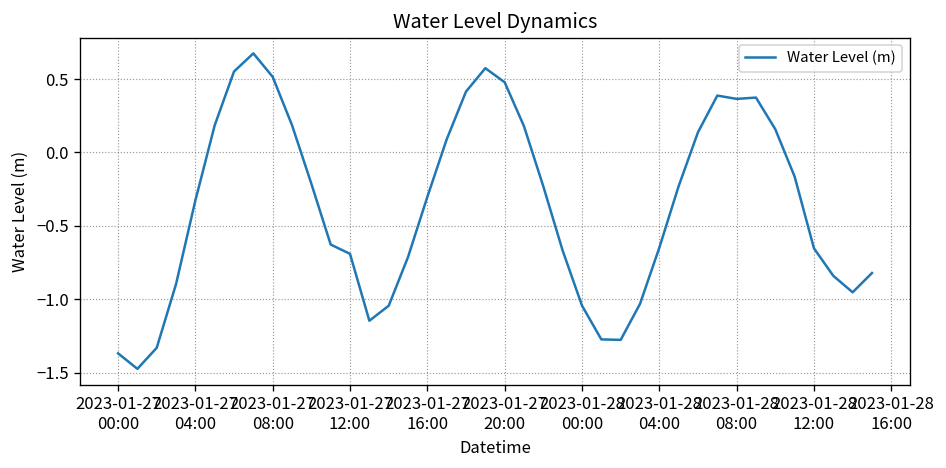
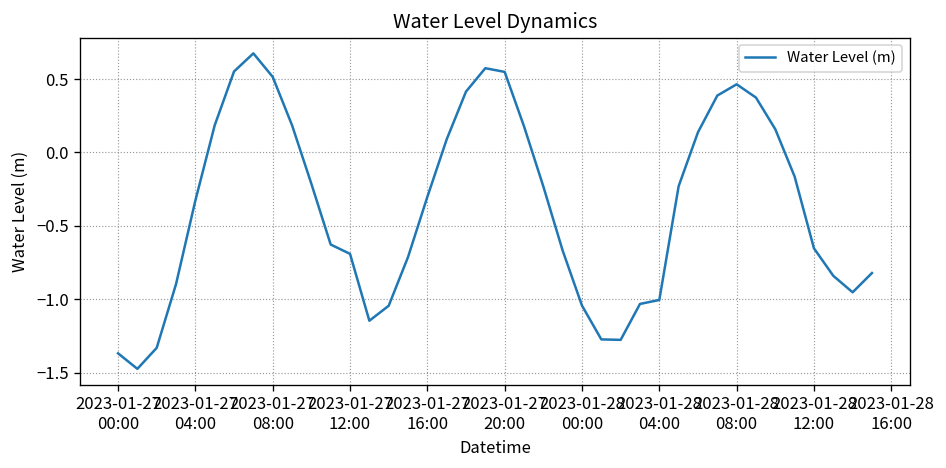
  {
    "2023-01-27 00:00": -1.37,
    "2023-01-27 04:00": -0.33,
    "2023-01-27 08:00": 0.51,
    "2023-01-27 12:00": -0.69,
    "2023-01-27 16:00": -0.30,
-   "2023-01-27 20:00": 0.48,
+   "2023-01-27 20:00": 0.55,
    "2023-01-28 00:00": -1.04,
-   "2023-01-28 04:00": -0.65,
-   "2023-01-28 08:00": 0.36,
+   "2023-01-28 04:00": -1.00,
+   "2023-01-28 08:00": 0.46,
    "2023-01-28 12:00": -0.65
  }
